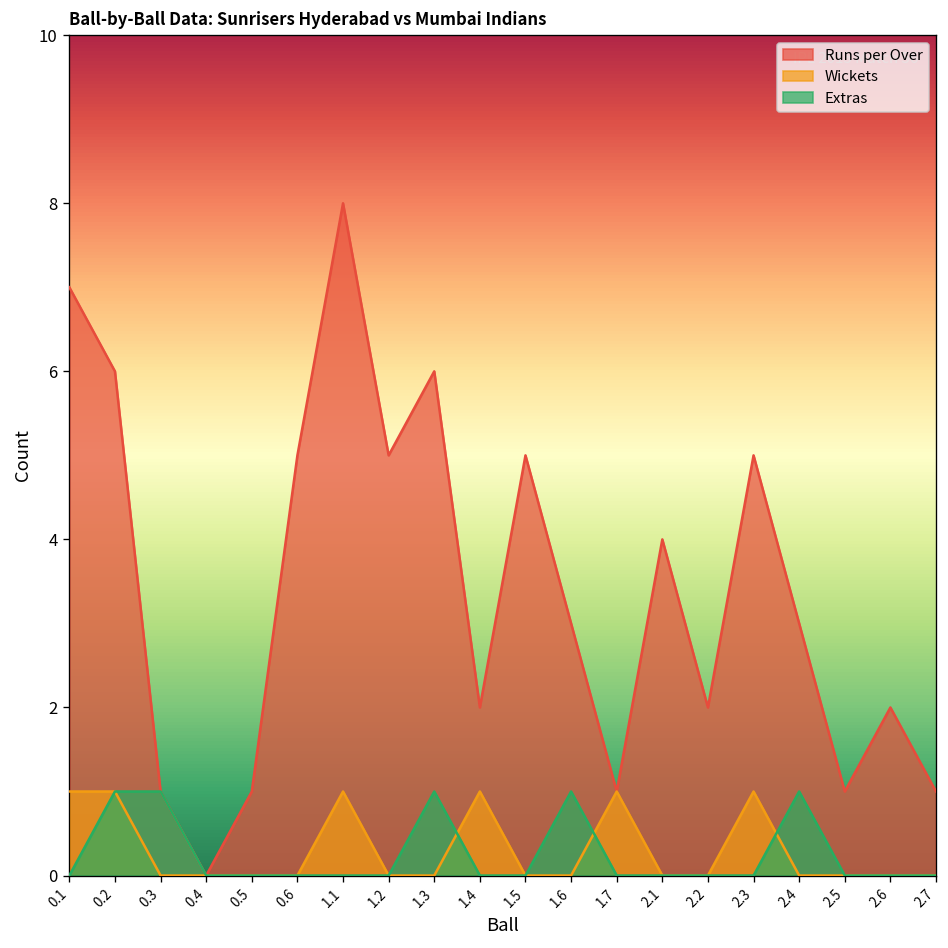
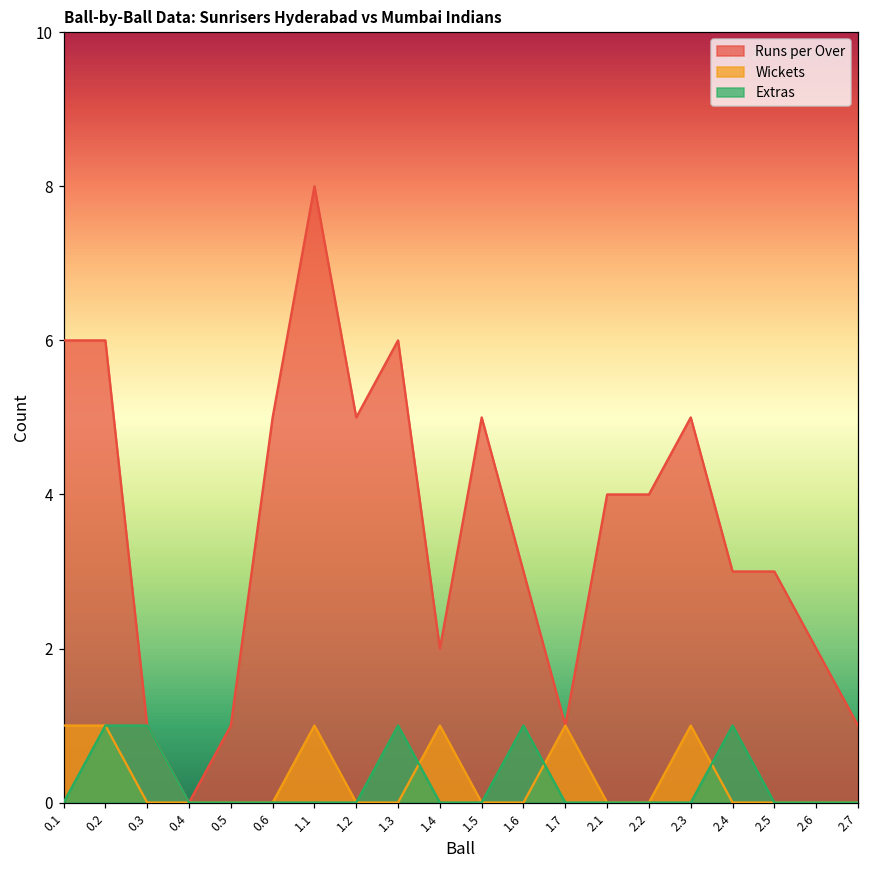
  {
    "Runs per Over": {
-     "0.1": 7,
+     "0.1": 6,
      "0.2": 6,
      "0.5": 1,
      "0.6": 5,
      "1.1": 8,
      "1.2": 5,
      "1.3": 6,
      "1.4": 2,
      "1.5": 5,
      "1.6": 3,
      "2.1": 4,
-     "2.2": 2,
+     "2.2": 4,
      "2.3": 5,
      "2.4": 3,
-     "2.5": 1,
+     "2.5": 3,
      "2.6": 2,
      "2.7": 1
    },
    "Wickets": {
      "0.1": 1,
      "0.3": 0,
      "1.1": 1,
      "1.3": 0,
      "1.4": 1,
      "1.6": 0,
      "2.3": 1,
      "2.4": 0
    },
    "Extras": {
      "0.1": 0,
      "1.1": 0,
      "1.3": 1,
      "1.4": 0,
      "1.6": 1,
      "1.7": 0,
      "2.3": 0,
      "2.4": 1
    }
  }
